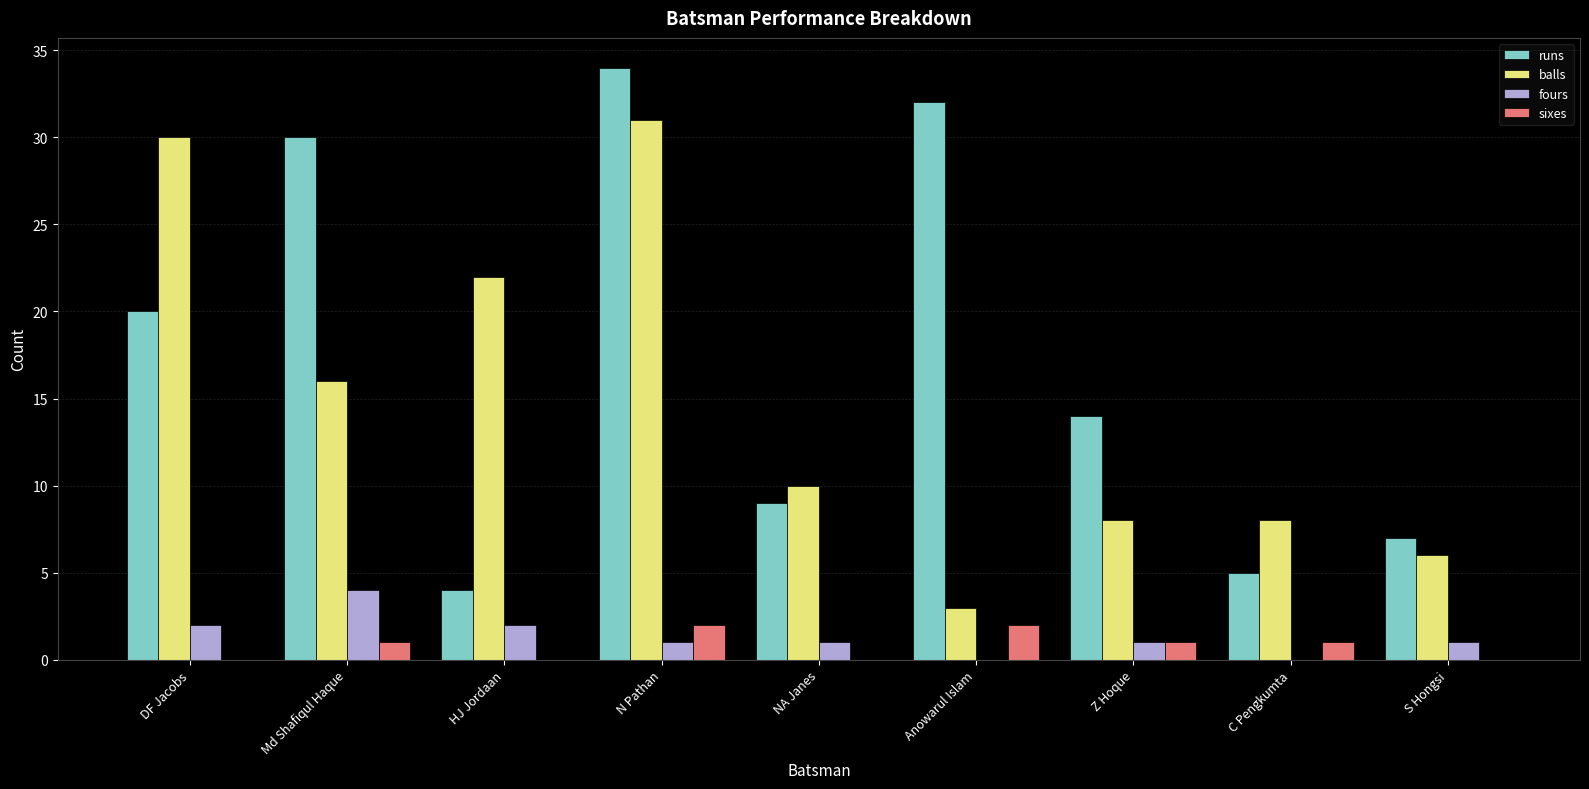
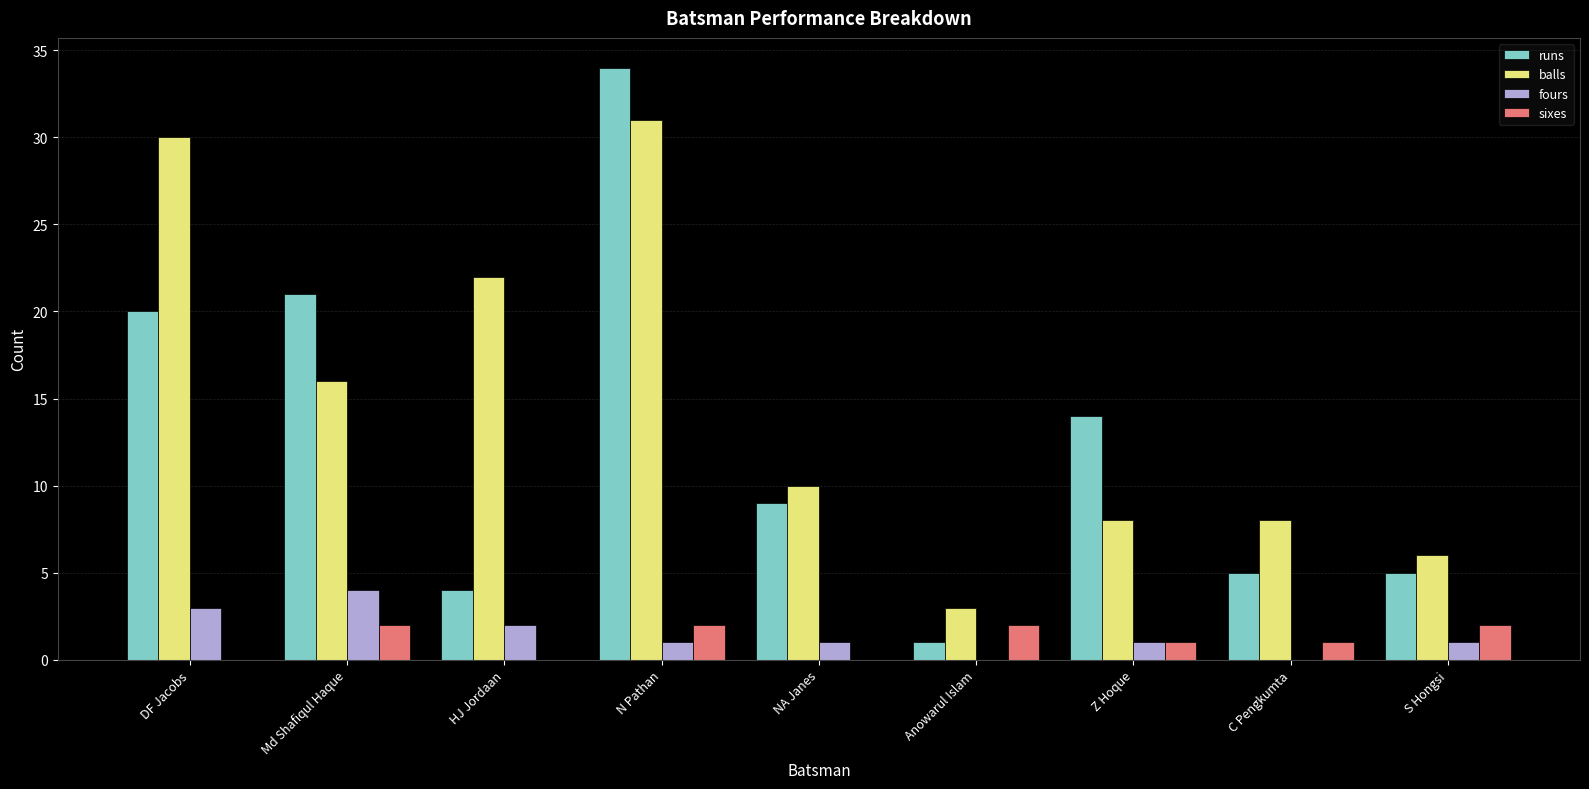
  {
    "runs": {
      "DF Jacobs": 20,
-     "Md Shafiqul Haque": 30,
+     "Md Shafiqul Haque": 21,
      "HJ Jordaan": 4,
      "N Pathan": 34,
      "NA Janes": 9,
-     "Anowarul Islam": 32,
+     "Anowarul Islam": 1,
      "Z Hoque": 14,
      "C Pengkumta": 5,
-     "S Hongsi": 7
+     "S Hongsi": 5
    },
    "balls": {
      "DF Jacobs": 30,
      "Md Shafiqul Haque": 16,
      "HJ Jordaan": 22,
      "N Pathan": 31,
      "NA Janes": 10,
      "Anowarul Islam": 3,
      "Z Hoque": 8,
      "C Pengkumta": 8,
      "S Hongsi": 6
    },
    "fours": {
-     "DF Jacobs": 2,
+     "DF Jacobs": 3,
      "Md Shafiqul Haque": 4,
      "HJ Jordaan": 2,
      "N Pathan": 1,
      "NA Janes": 1,
      "Anowarul Islam": 0,
      "Z Hoque": 1,
      "C Pengkumta": 0,
      "S Hongsi": 1
    },
    "sixes": {
      "DF Jacobs": 0,
-     "Md Shafiqul Haque": 1,
+     "Md Shafiqul Haque": 2,
      "HJ Jordaan": 0,
      "N Pathan": 2,
      "NA Janes": 0,
      "Anowarul Islam": 2,
      "Z Hoque": 1,
      "C Pengkumta": 1,
-     "S Hongsi": 0
+     "S Hongsi": 2
    }
  }
